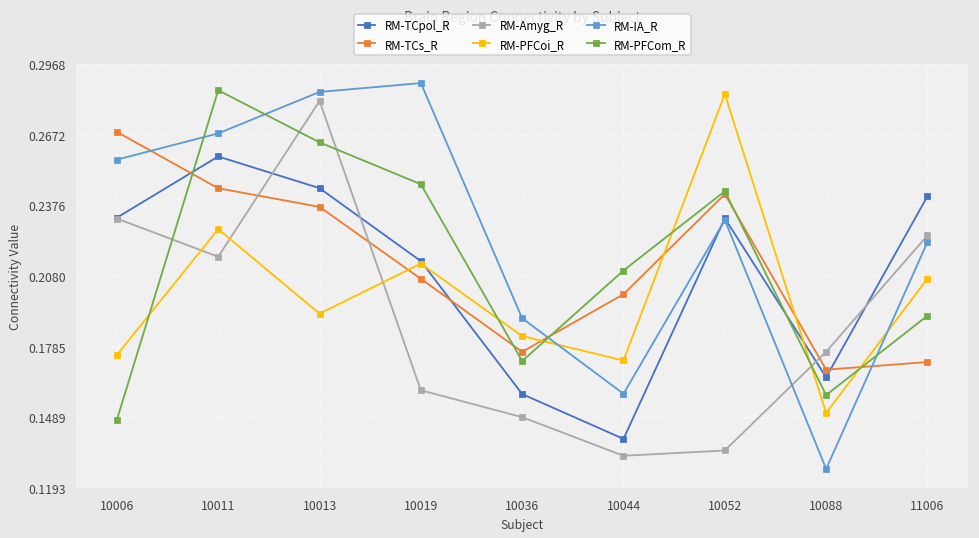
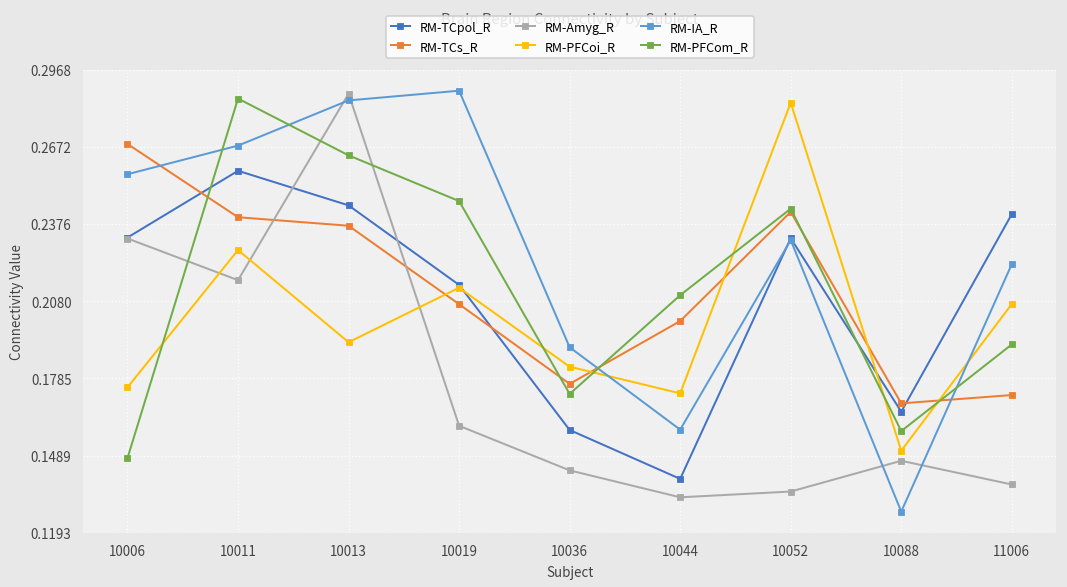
  {
    "RM-TCs_R": {
      "10006": 0.268,
-     "10011": 0.245,
+     "10011": 0.240,
      "10013": 0.237,
      "10019": 0.207,
      "10036": 0.176,
      "10044": 0.200,
      "10052": 0.242,
      "10088": 0.169,
      "11006": 0.172
    },
    "RM-Amyg_R": {
      "10011": 0.216,
-     "10013": 0.281,
+     "10013": 0.288,
      "10019": 0.160,
-     "10036": 0.149,
+     "10036": 0.143,
      "10044": 0.133,
      "10052": 0.135,
-     "10088": 0.176,
-     "11006": 0.225
+     "10088": 0.147,
+     "11006": 0.138
    },
    "RM-PFCoi_R": {
      "10006": 0.175,
      "10011": 0.228,
      "10013": 0.192,
      "10036": 0.183,
      "10044": 0.173,
      "10052": 0.284,
      "10088": 0.151,
      "11006": 0.207
    },
    "RM-PFCom_R": {
      "10006": 0.148,
      "10011": 0.286,
      "10013": 0.264,
      "10019": 0.246,
      "10036": 0.172,
      "10044": 0.210,
      "10052": 0.243,
      "10088": 0.158,
      "11006": 0.191
    }
  }
